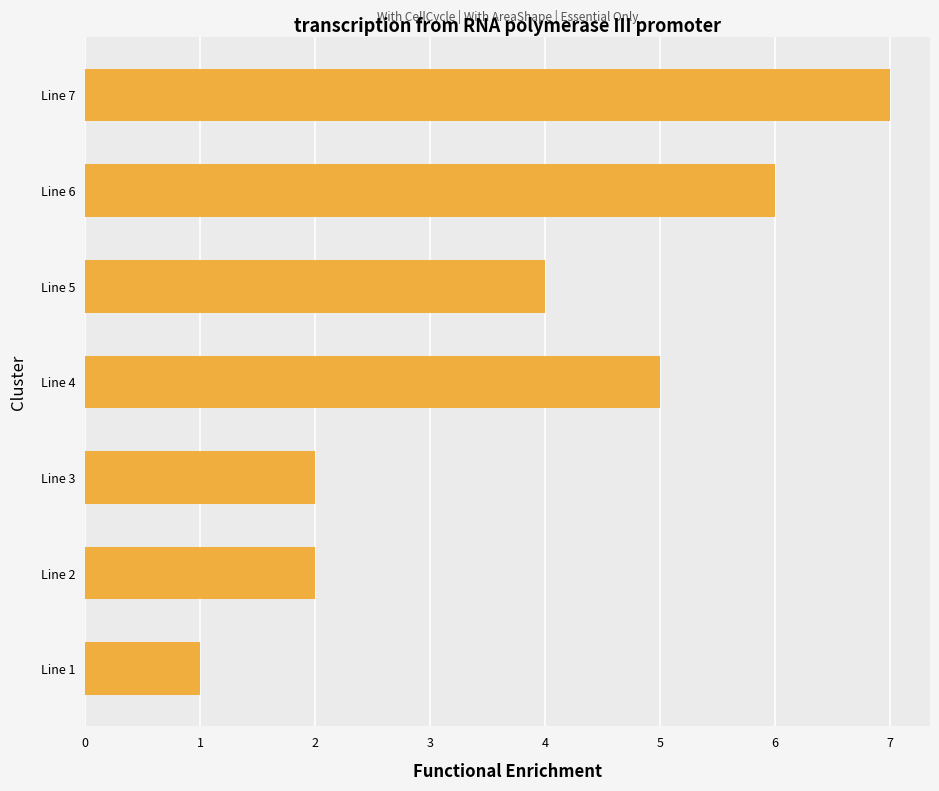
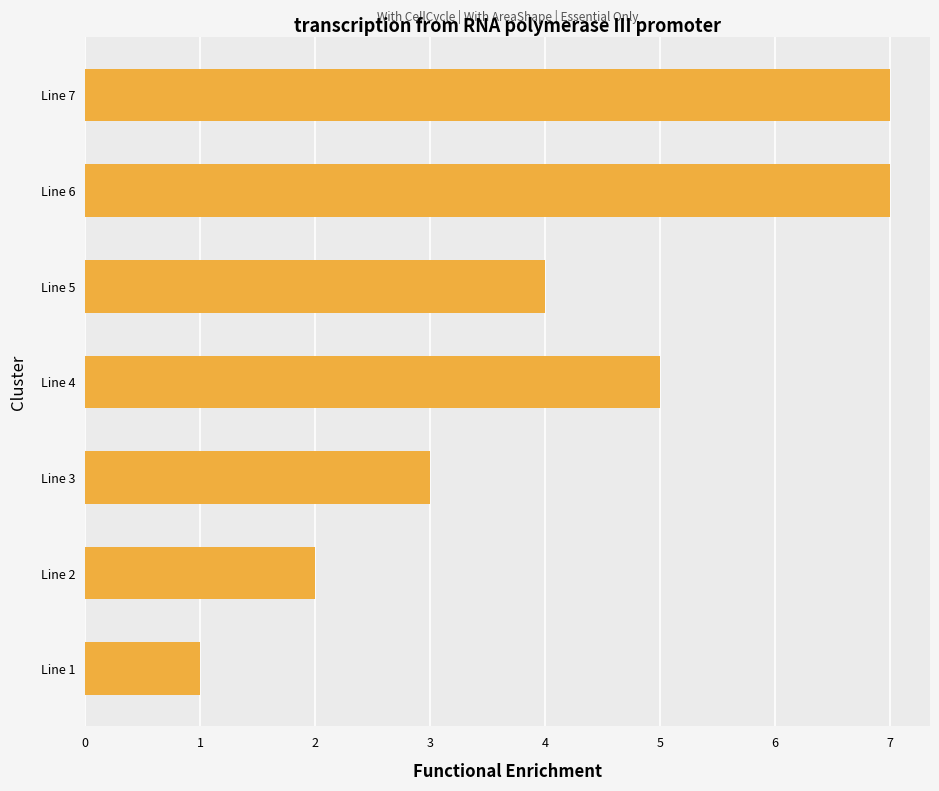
  {
    "Line 7": 7,
-   "Line 6": 6,
+   "Line 6": 7,
    "Line 5": 4,
    "Line 4": 5,
-   "Line 3": 2,
+   "Line 3": 3,
    "Line 2": 2,
    "Line 1": 1
  }
